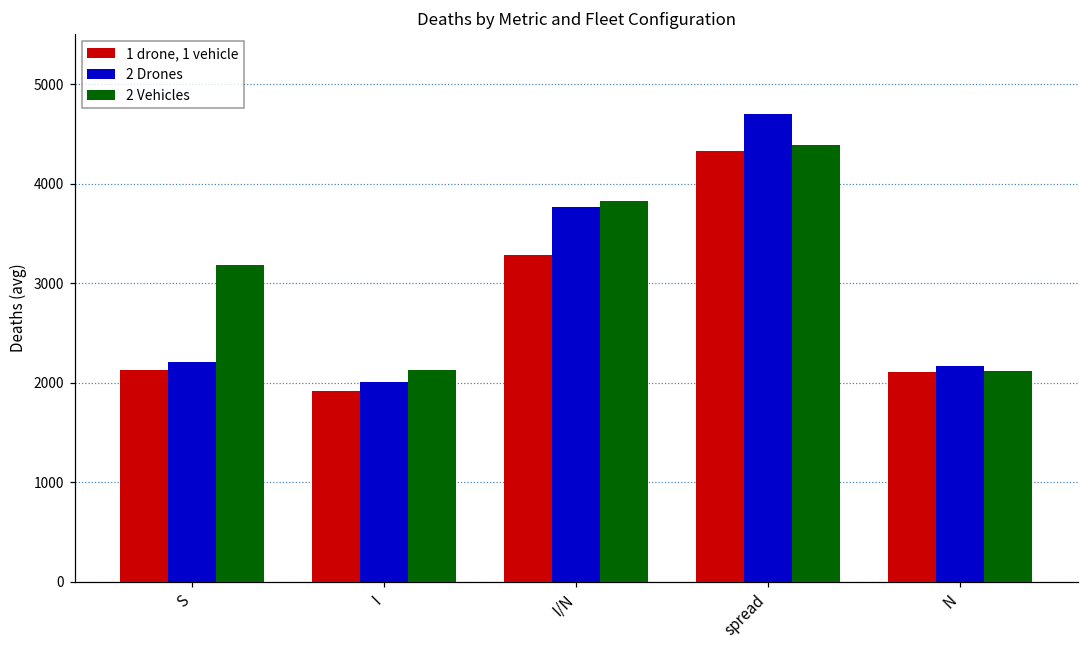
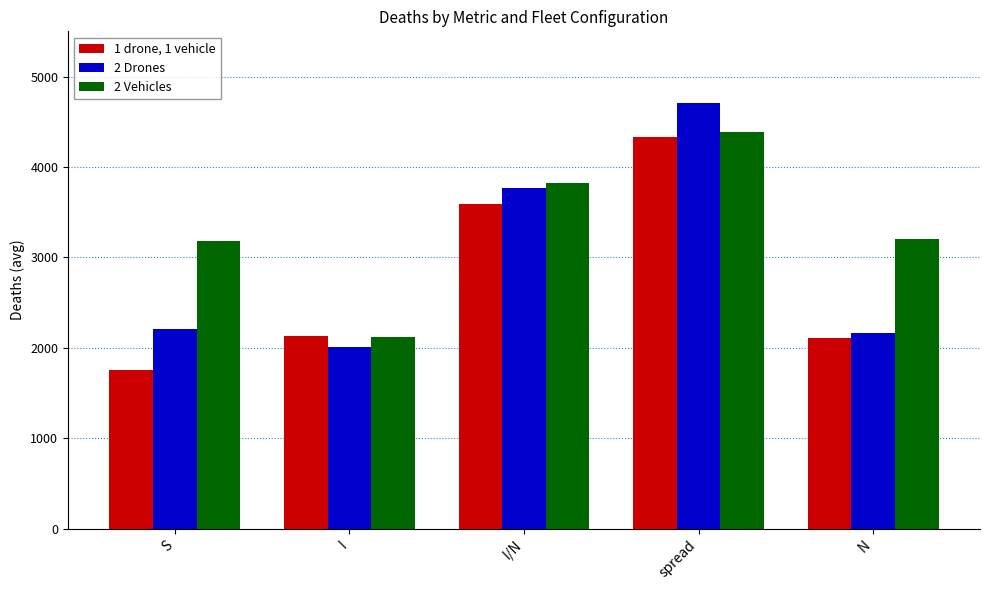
  {
    "1 drone, 1 vehicle": {
-     "S": 2100,
-     "I": 1900,
-     "I/N": 3300,
+     "S": 1800,
+     "I": 2100,
+     "I/N": 3600,
      "spread": 4300,
      "N": 2100
    },
    "2 Drones": {
      "S": 2200,
      "I": 2000,
      "I/N": 3800,
      "spread": 4700,
      "N": 2200
    },
    "2 Vehicles": {
      "S": 3200,
      "I": 2100,
      "I/N": 3800,
      "spread": 4400,
-     "N": 2100
+     "N": 3200
    }
  }
